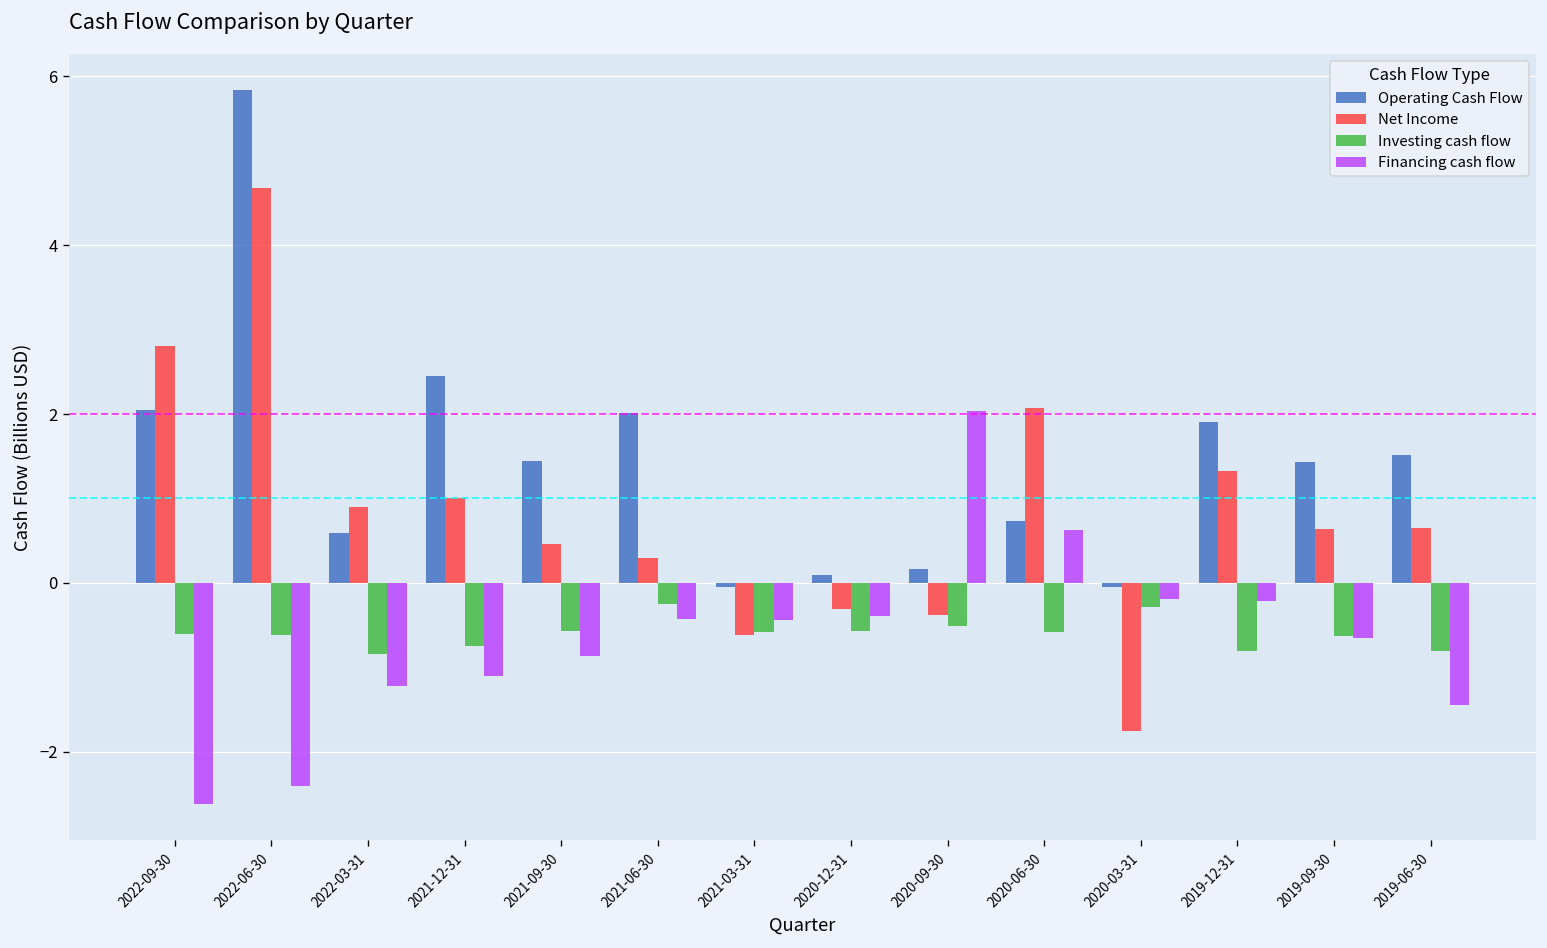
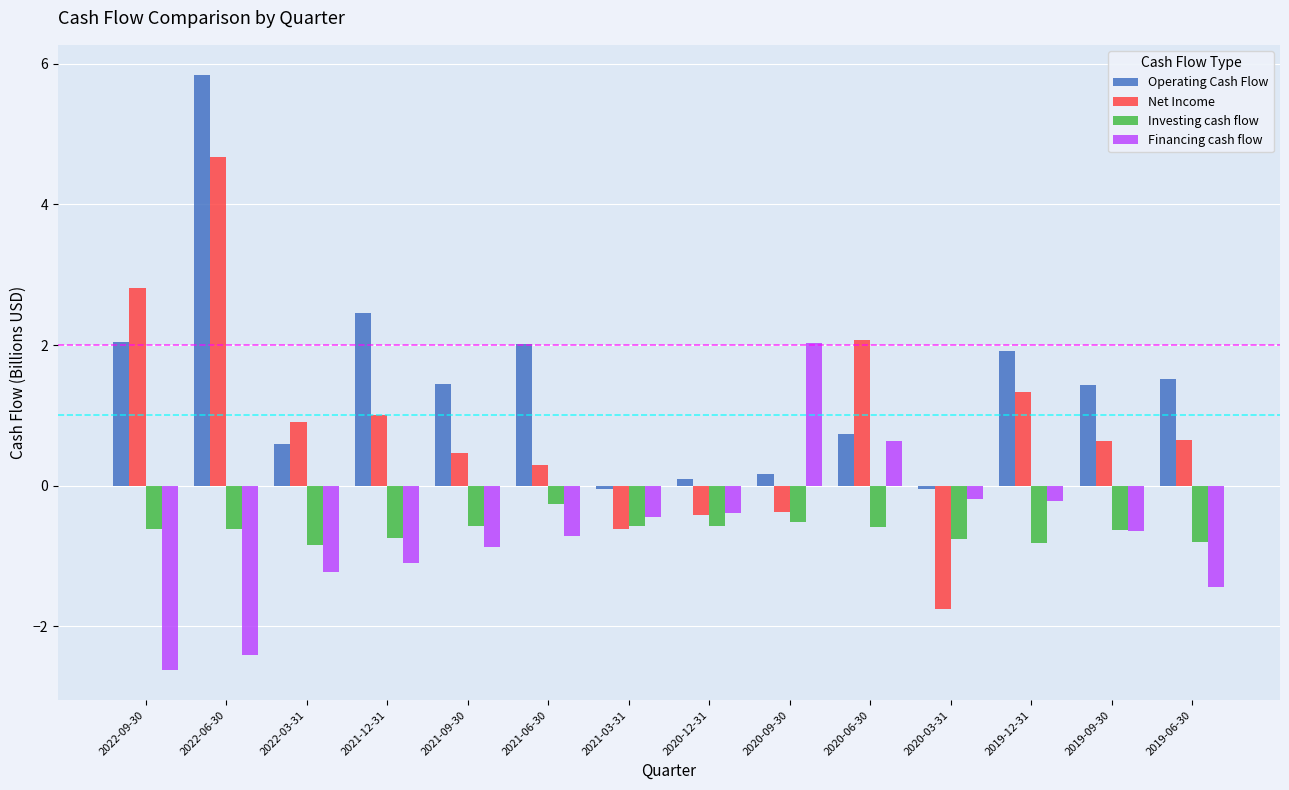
  {
    "Operating Cash Flow": {
      "2022-09-30": 2.0,
      "2022-06-30": 5.8,
      "2022-03-31": 0.6,
      "2021-12-31": 2.5,
      "2021-09-30": 1.4,
      "2021-06-30": 2.0,
      "2021-03-31": -0.1,
      "2020-12-31": 0.1,
      "2020-09-30": 0.2,
      "2020-06-30": 0.7,
      "2020-03-31": 0.0,
      "2019-12-31": 1.9,
      "2019-09-30": 1.4,
      "2019-06-30": 1.5
    },
    "Net Income": {
      "2022-09-30": 2.8,
      "2022-06-30": 4.7,
      "2022-03-31": 0.9,
      "2021-12-31": 1.0,
      "2021-09-30": 0.5,
      "2021-06-30": 0.3,
      "2021-03-31": -0.6,
-     "2020-12-31": -0.3,
+     "2020-12-31": -0.4,
      "2020-09-30": -0.4,
      "2020-06-30": 2.1,
      "2020-03-31": -1.8,
      "2019-12-31": 1.3,
      "2019-09-30": 0.6,
      "2019-06-30": 0.6
    },
    "Investing cash flow": {
      "2022-09-30": -0.6,
      "2022-06-30": -0.6,
      "2022-03-31": -0.8,
      "2021-12-31": -0.7,
      "2021-09-30": -0.6,
      "2021-06-30": -0.3,
      "2021-03-31": -0.6,
      "2020-12-31": -0.6,
      "2020-09-30": -0.5,
      "2020-06-30": -0.6,
-     "2020-03-31": -0.3,
+     "2020-03-31": -0.8,
      "2019-12-31": -0.8,
      "2019-09-30": -0.6,
      "2019-06-30": -0.8
    },
    "Financing cash flow": {
      "2022-09-30": -2.6,
      "2022-06-30": -2.4,
      "2022-03-31": -1.2,
      "2021-12-31": -1.1,
      "2021-09-30": -0.9,
-     "2021-06-30": -0.4,
+     "2021-06-30": -0.7,
      "2021-03-31": -0.4,
      "2020-12-31": -0.4,
      "2020-09-30": 2.0,
      "2020-06-30": 0.6,
      "2020-03-31": -0.2,
      "2019-12-31": -0.2,
      "2019-09-30": -0.6,
      "2019-06-30": -1.4
    }
  }
